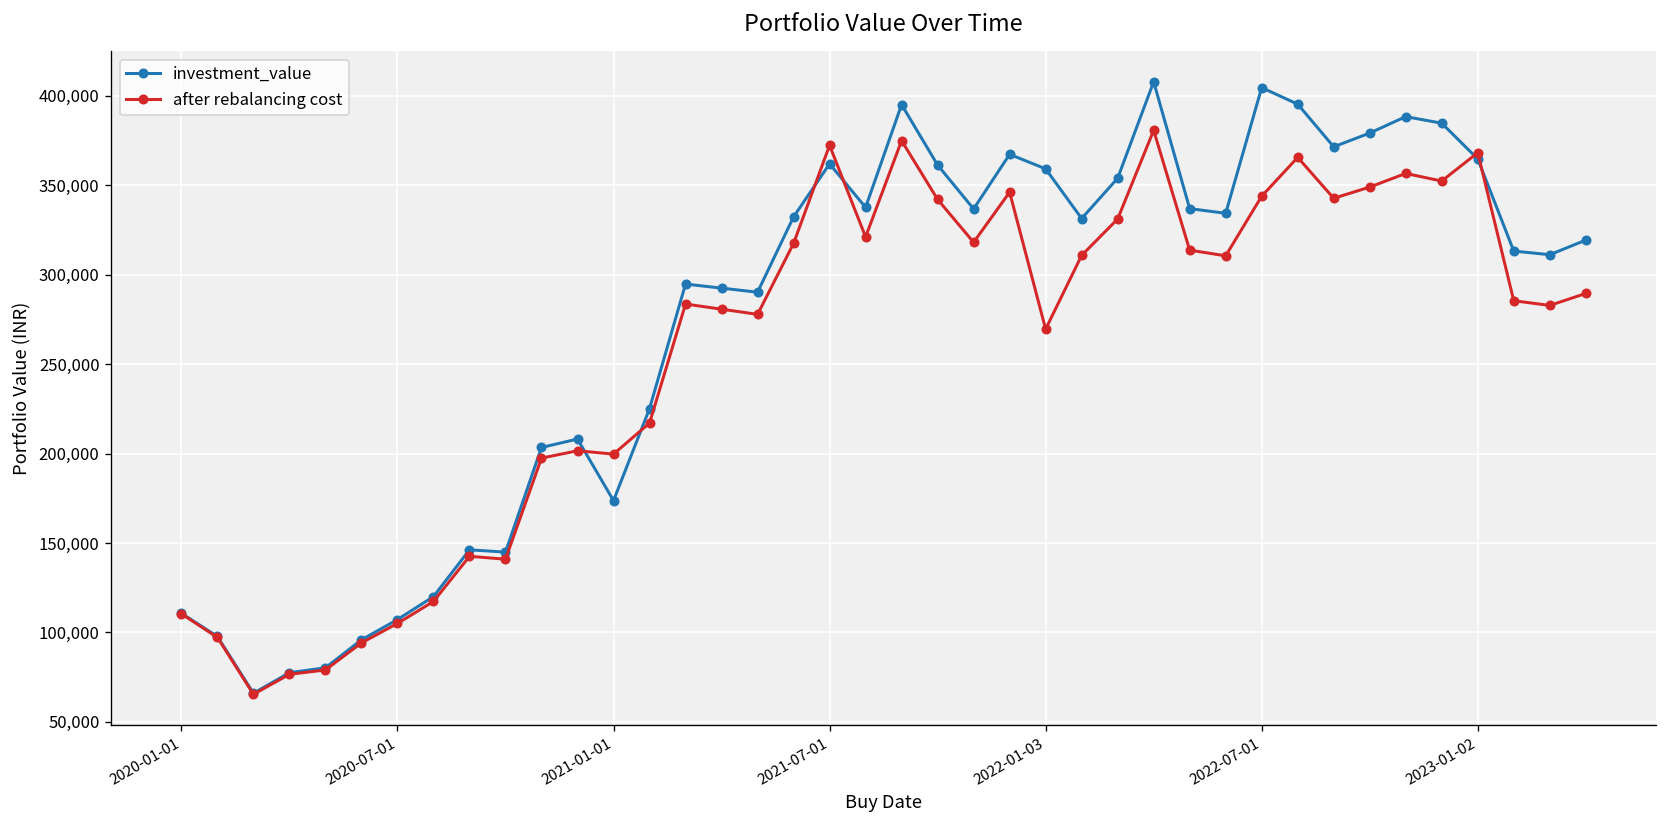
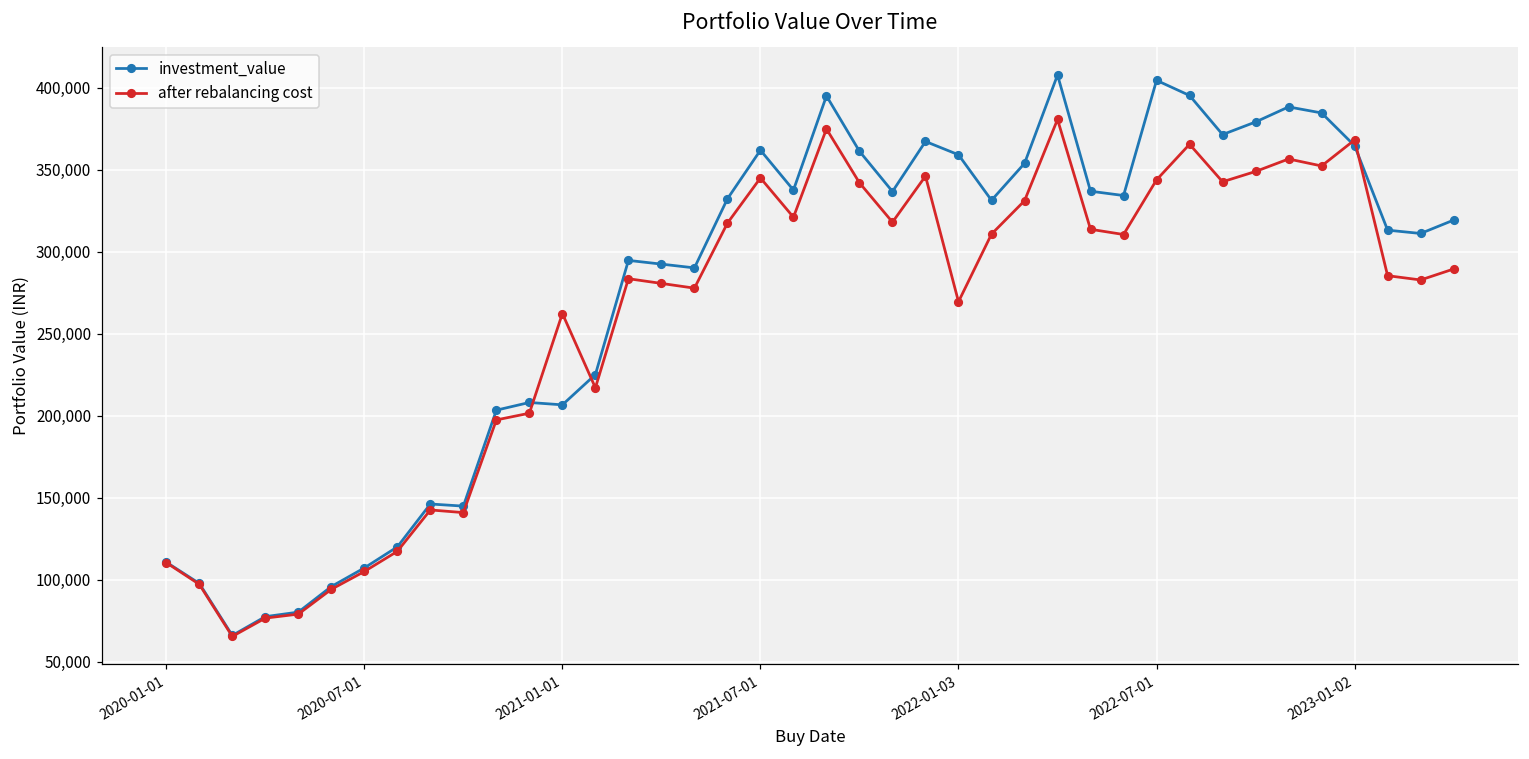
  {
    "investment_value": {
      "2020-07-01": "107,000",
-     "2021-01-01": "174,000",
+     "2021-01-01": "207,000",
      "2021-07-01": "362,000",
      "2022-01-03": "359,000",
      "2022-07-01": "404,000",
      "2023-01-02": "365,000"
    },
    "after rebalancing cost": {
      "2020-07-01": "105,000",
-     "2021-01-01": "200,000",
-     "2021-07-01": "372,000",
+     "2021-01-01": "262,000",
+     "2021-07-01": "345,000",
      "2022-01-03": "270,000",
      "2022-07-01": "344,000",
      "2023-01-02": "368,000"
    }
  }
